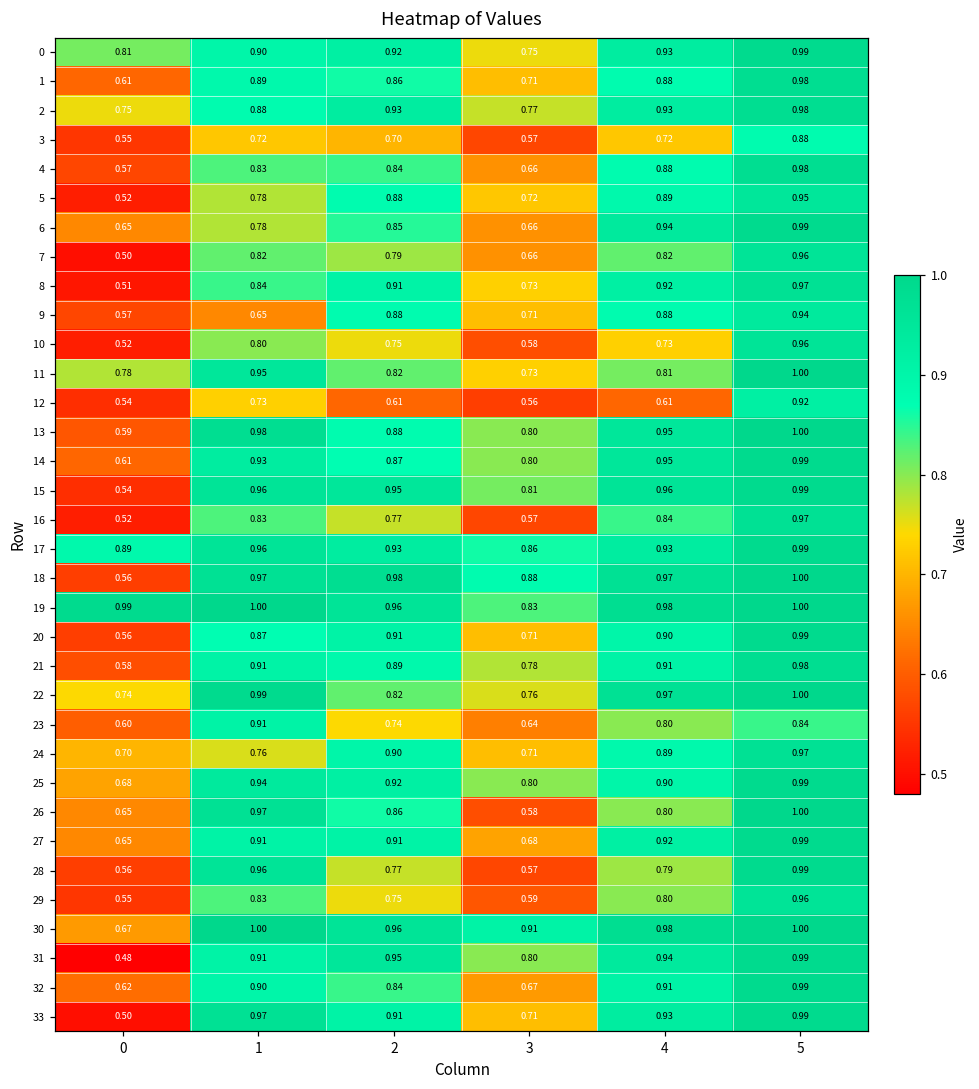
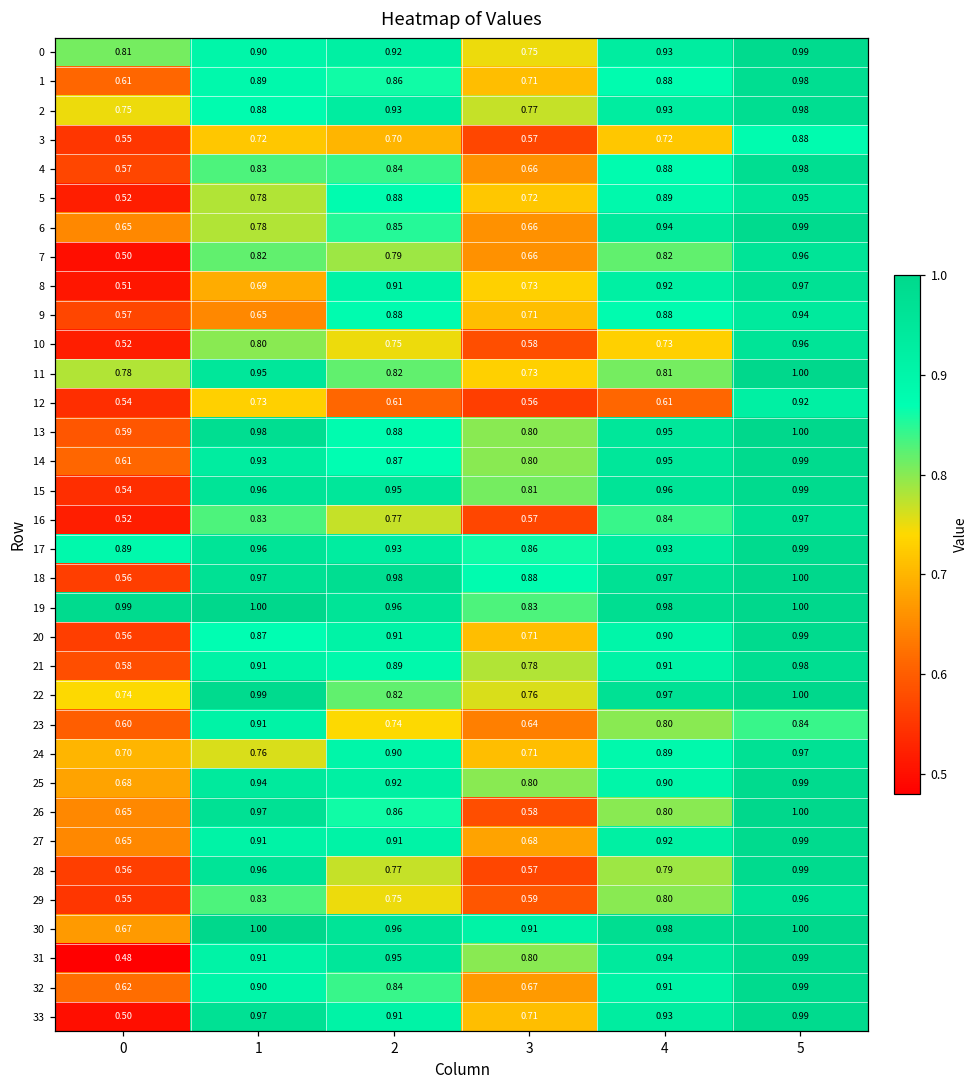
  {
    "8": {
      "0": 0.51,
-     "1": 0.84,
+     "1": 0.69,
      "2": 0.91,
      "3": 0.73,
      "4": 0.92,
      "5": 0.97
    }
  }
